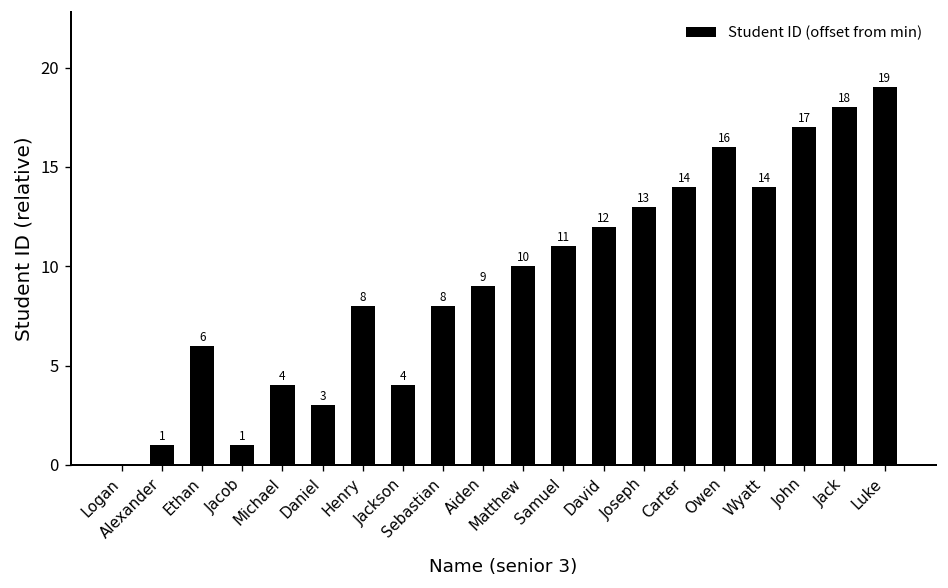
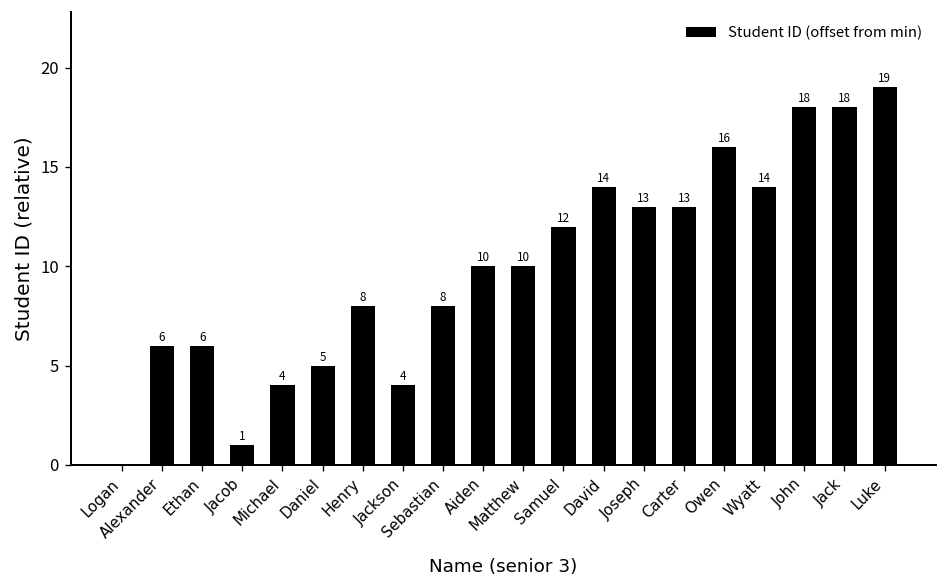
  {
-   "Alexander": 1,
+   "Alexander": 6,
    "Ethan": 6,
    "Jacob": 1,
    "Michael": 4,
-   "Daniel": 3,
+   "Daniel": 5,
    "Henry": 8,
    "Jackson": 4,
    "Sebastian": 8,
-   "Aiden": 9,
+   "Aiden": 10,
    "Matthew": 10,
-   "Samuel": 11,
-   "David": 12,
+   "Samuel": 12,
+   "David": 14,
    "Joseph": 13,
-   "Carter": 14,
+   "Carter": 13,
    "Owen": 16,
    "Wyatt": 14,
-   "John": 17,
+   "John": 18,
    "Jack": 18,
    "Luke": 19
  }
